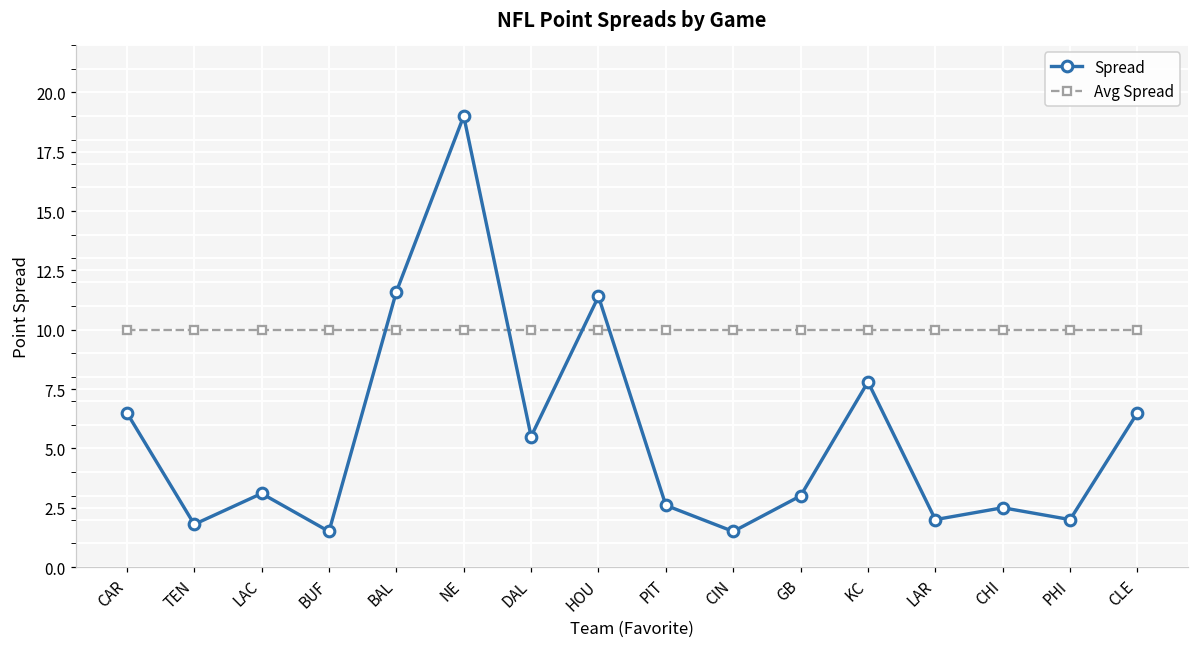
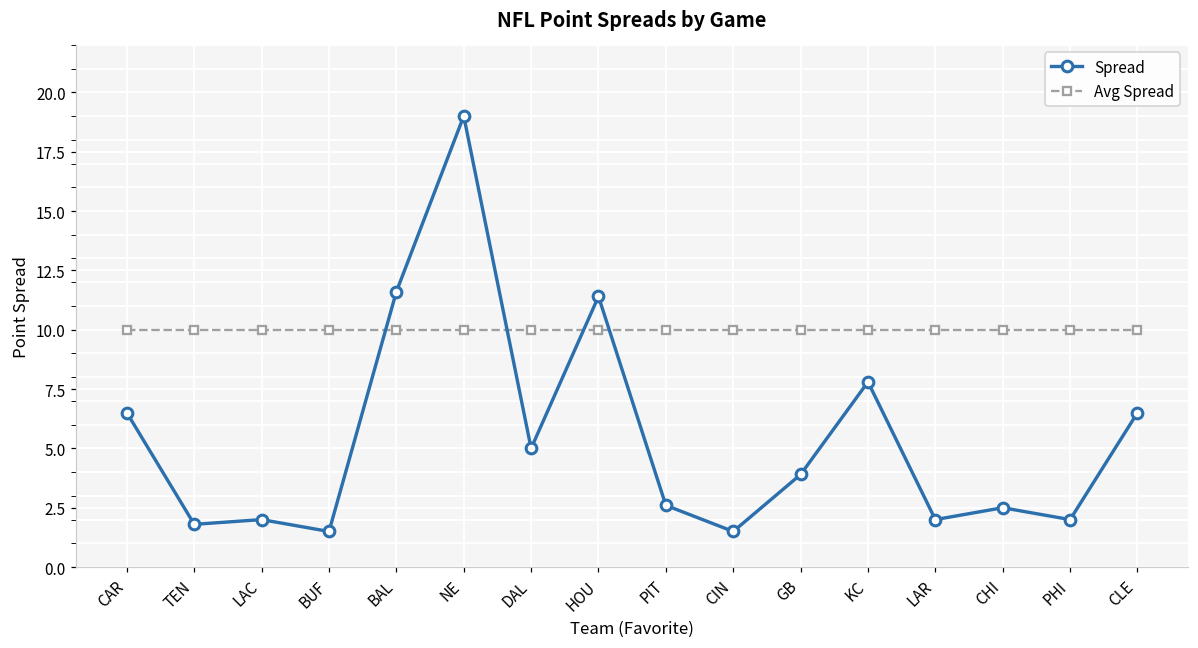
  {
    "Spread": {
      "CAR": 6.5,
      "TEN": 1.8,
-     "LAC": 3.1,
+     "LAC": 2.0,
      "BUF": 1.5,
      "BAL": 11.6,
      "NE": 19.0,
-     "DAL": 5.5,
+     "DAL": 5.0,
      "HOU": 11.4,
      "PIT": 2.6,
      "CIN": 1.5,
-     "GB": 3.0,
+     "GB": 3.9,
      "KC": 7.8,
      "LAR": 2.0,
      "CHI": 2.5,
      "PHI": 2.0,
      "CLE": 6.5
    },
    "Avg Spread": {
      "CAR": 10.0,
      "TEN": 10.0,
      "LAC": 10.0,
      "BUF": 10.0,
      "BAL": 10.0,
      "NE": 10.0,
      "DAL": 10.0,
      "HOU": 10.0,
      "PIT": 10.0,
      "CIN": 10.0,
      "GB": 10.0,
      "KC": 10.0,
      "LAR": 10.0,
      "CHI": 10.0,
      "PHI": 10.0,
      "CLE": 10.0
    }
  }
